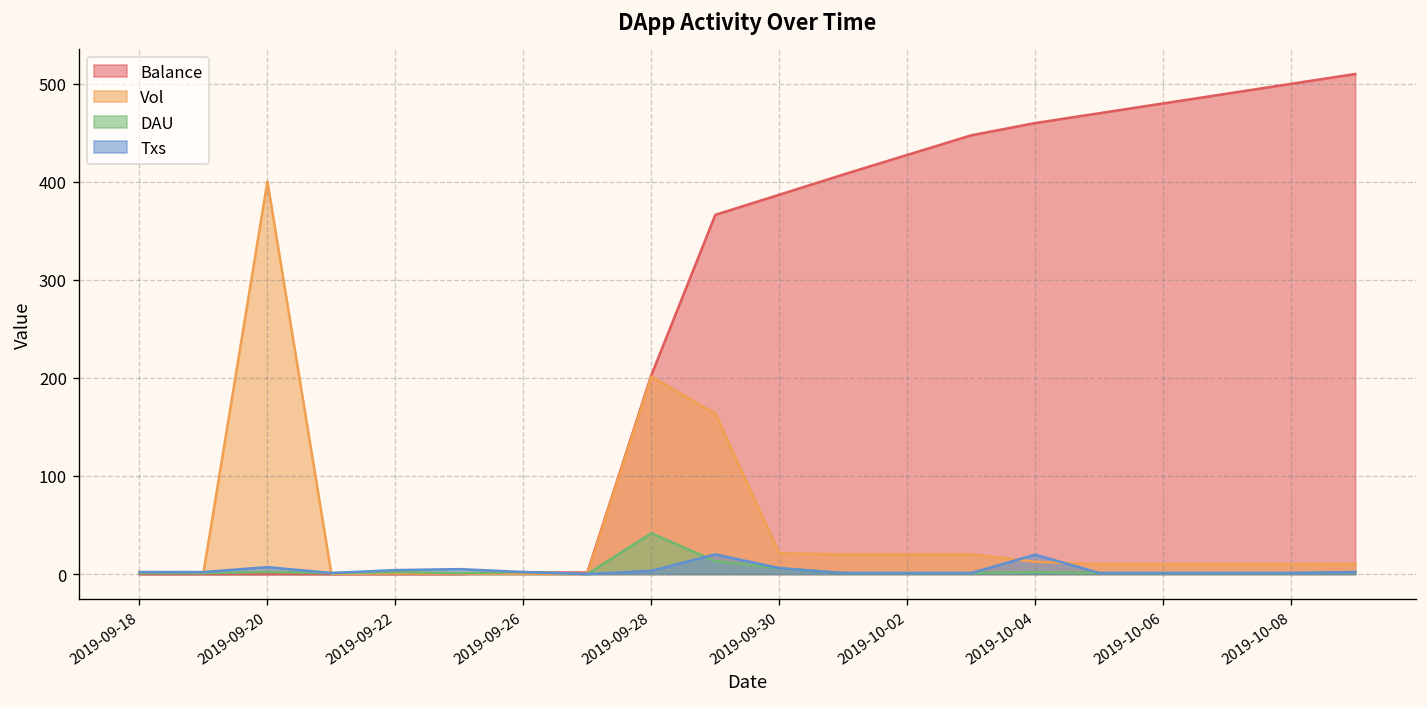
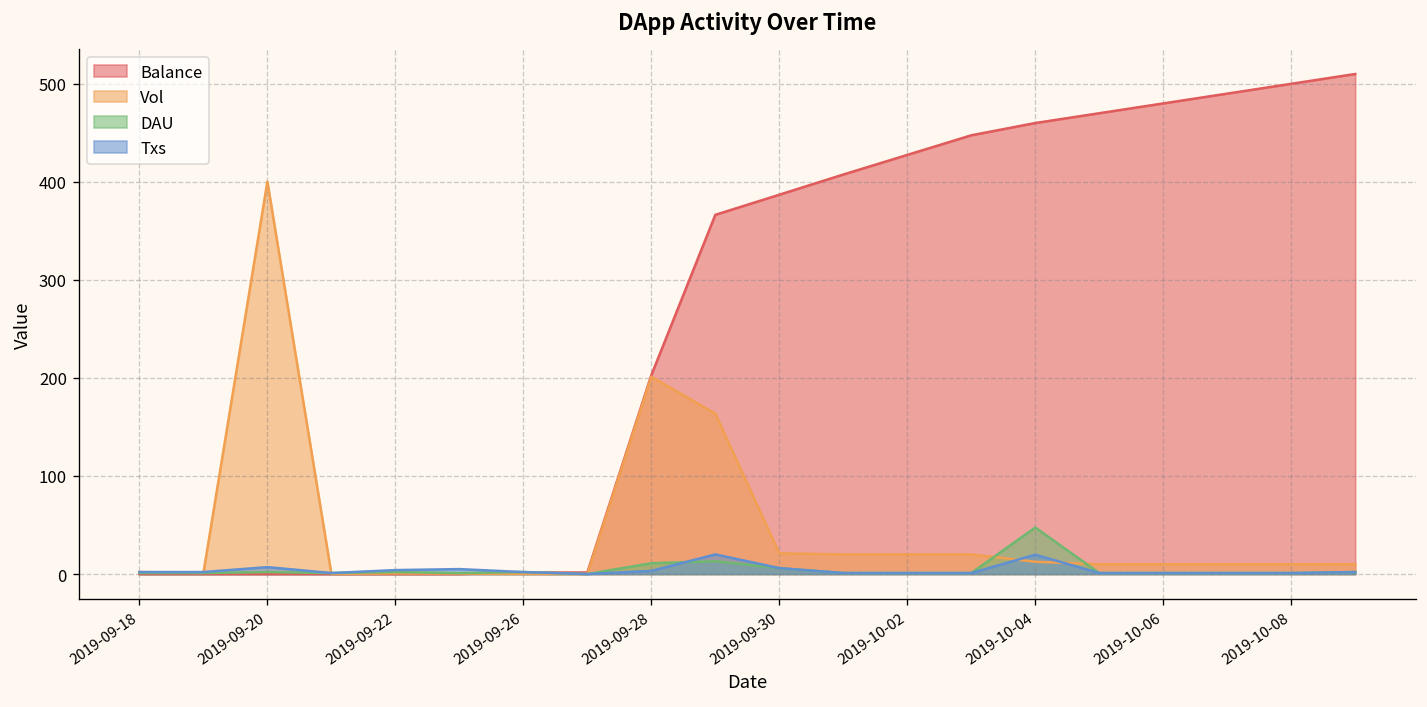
  {
    "DAU": {
-     "2019-09-28": 40,
-     "2019-10-04": 0
+     "2019-09-28": 10,
+     "2019-10-04": 50
    },
    "Txs": {
      "2019-09-20": 10,
      "2019-09-28": 0,
      "2019-10-04": 20
    }
  }
